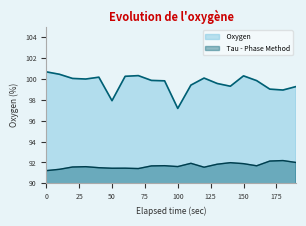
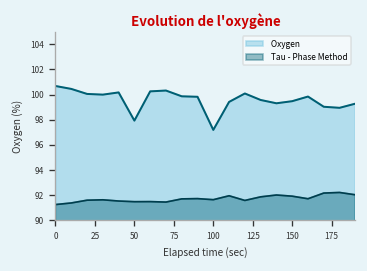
  {
    "Oxygen": {
      "0": 100.7,
      "50": 97.9,
      "100": 97.2,
-     "150": 100.3
+     "150": 99.5
    },
    "Tau - Phase Method": {
      "0": 91.2,
      "50": 91.4,
      "100": 91.6,
      "150": 91.9
    }
  }
